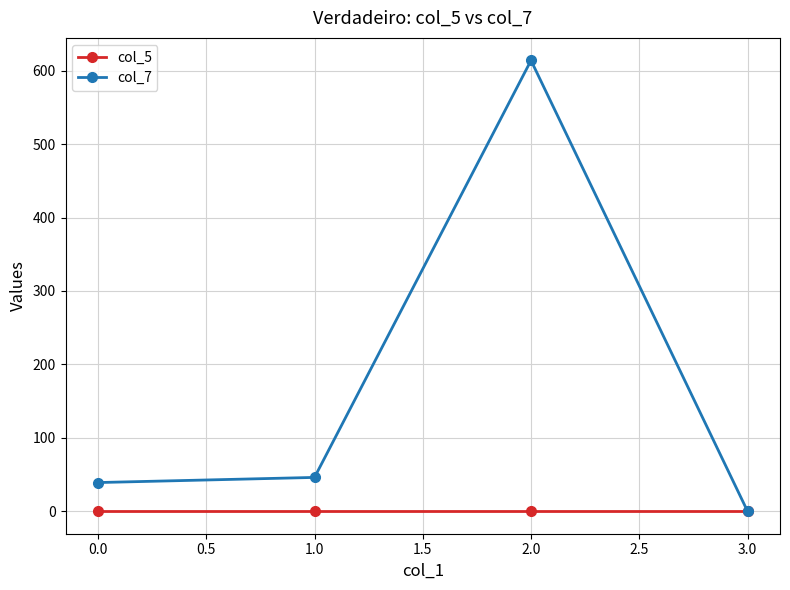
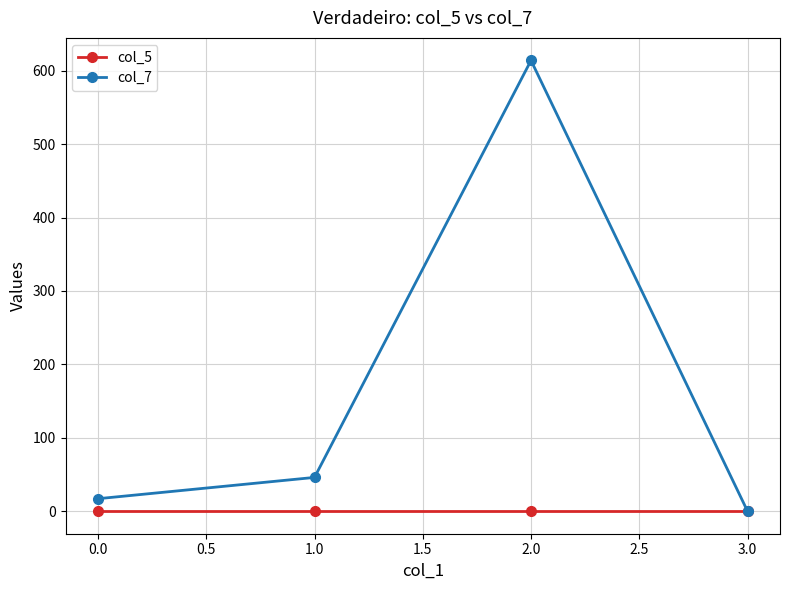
  {
    "col_5": {
      "0.0": 0,
      "1.0": 0,
      "2.0": 0
    },
    "col_7": {
-     "0.0": 40,
+     "0.0": 20,
      "1.0": 50,
      "2.0": 610
    }
  }
